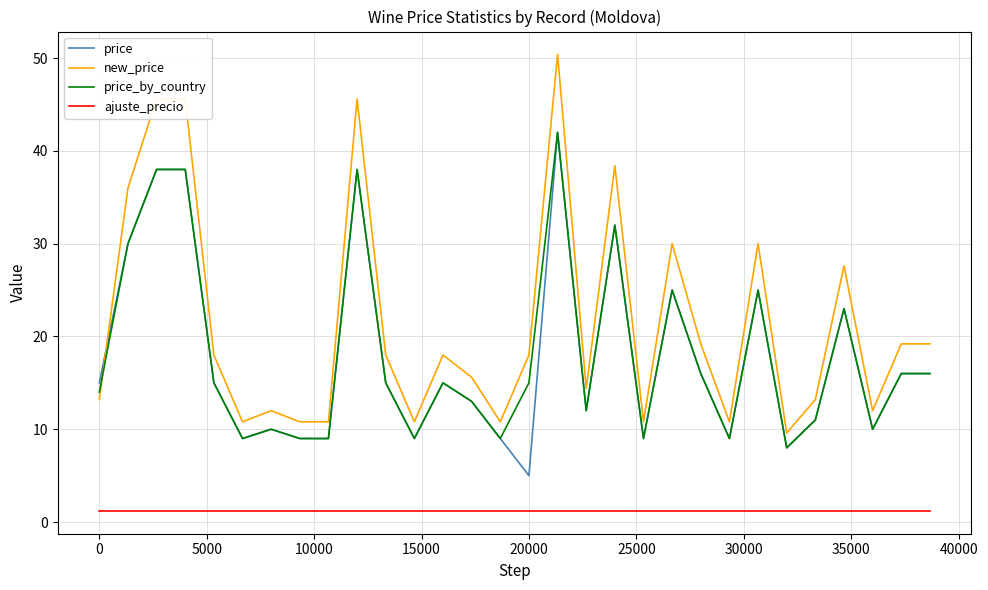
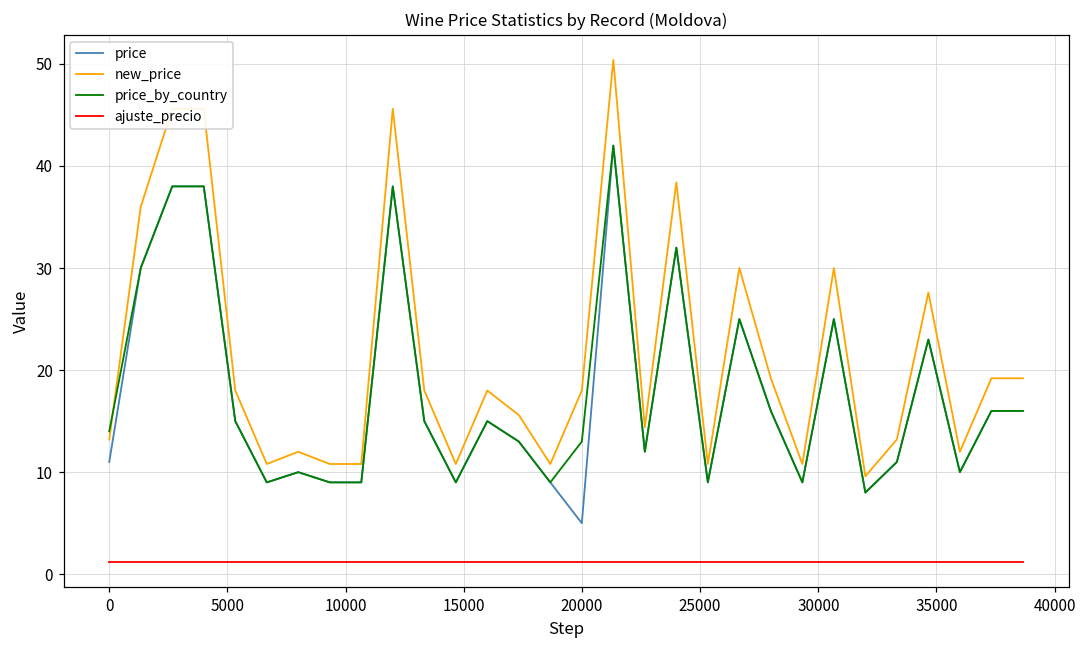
  {
    "price": {
-     "0": 15,
+     "0": 11,
      "20000": 5
    },
    "new_price": {
      "0": 13,
      "20000": 18
    },
    "price_by_country": {
      "0": 14,
-     "20000": 15
+     "20000": 13
    },
    "ajuste_precio": {
      "0": 1,
      "20000": 1
    }
  }
